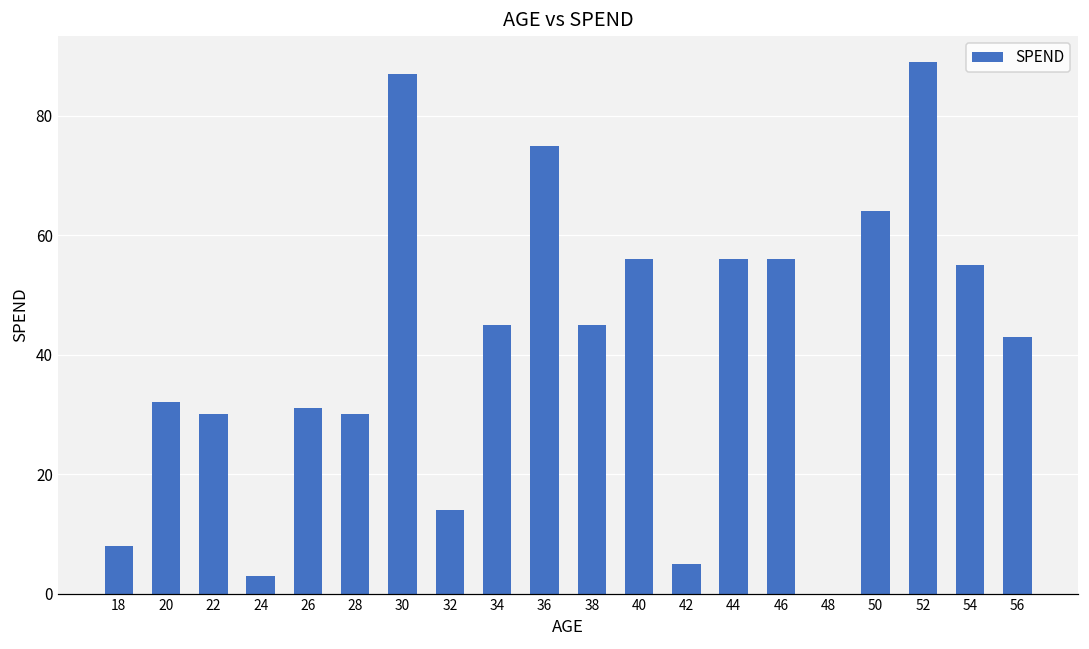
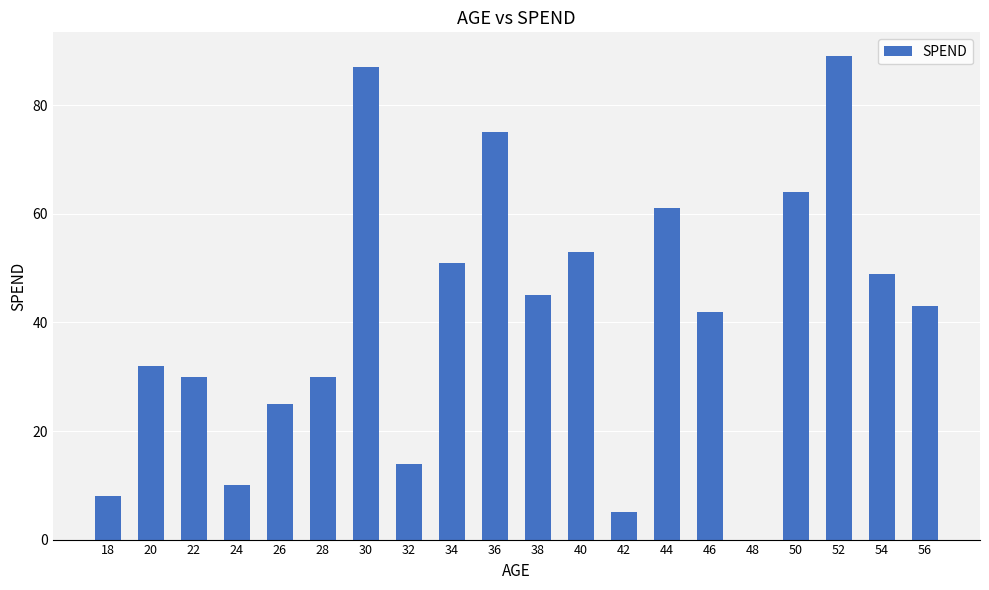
  {
    "18": 8,
    "20": 32,
    "22": 30,
-   "24": 3,
-   "26": 31,
+   "24": 10,
+   "26": 25,
    "28": 30,
    "30": 87,
    "32": 14,
-   "34": 45,
+   "34": 51,
    "36": 75,
    "38": 45,
-   "40": 56,
+   "40": 53,
    "42": 5,
-   "44": 56,
-   "46": 56,
+   "44": 61,
+   "46": 42,
    "48": 0,
    "50": 64,
    "52": 89,
-   "54": 55,
+   "54": 49,
    "56": 43
  }
